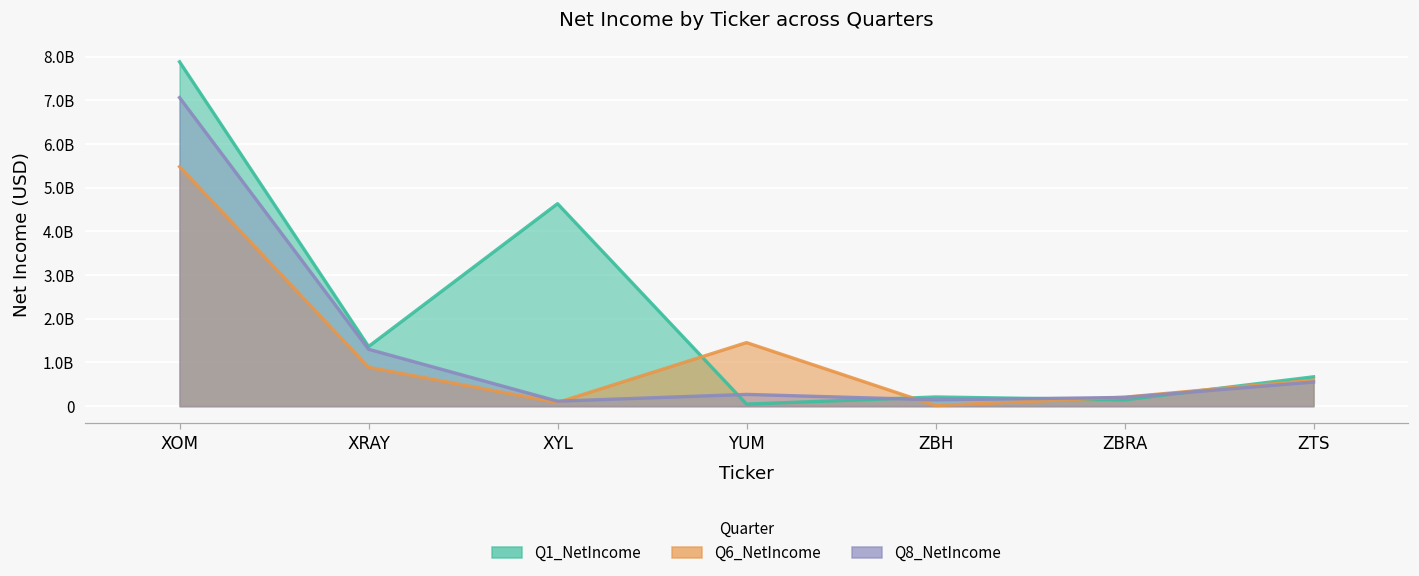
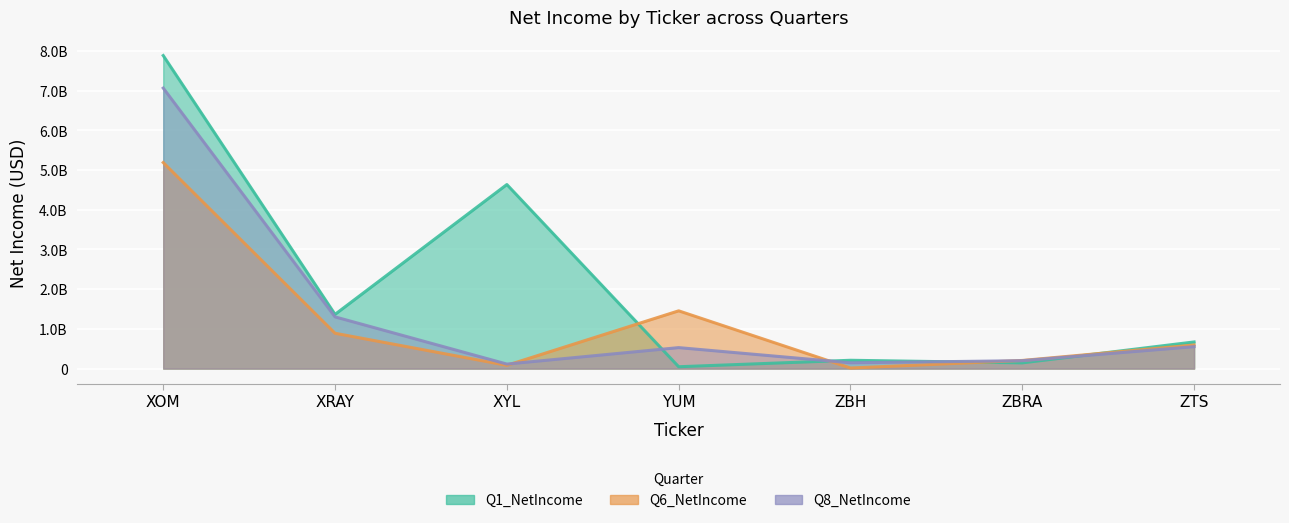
  {
    "Q1_NetIncome": {
      "XOM": 7900000000,
      "XYL": 4600000000,
      "YUM": 0,
      "ZBH": 200000000,
      "ZTS": 700000000
    },
    "Q6_NetIncome": {
-     "XOM": 5500000000,
+     "XOM": 5200000000,
      "XRAY": 900000000,
      "YUM": 1500000000,
      "ZBH": 0
    },
    "Q8_NetIncome": {
      "XOM": 7100000000,
-     "YUM": 300000000,
+     "YUM": 500000000,
      "ZBH": 100000000
    }
  }
